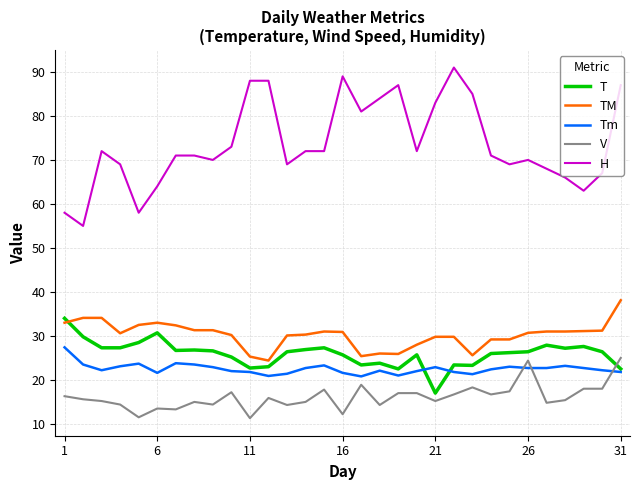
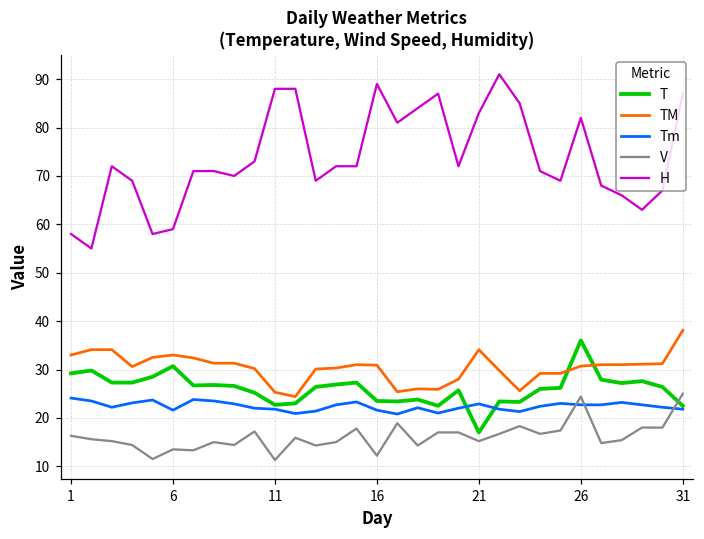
  {
    "T": {
-     "1": 34,
+     "1": 29,
      "6": 31,
      "11": 23,
-     "16": 26,
+     "16": 24,
      "21": 17,
-     "26": 26,
+     "26": 36,
      "31": 23
    },
    "TM": {
      "1": 33,
      "6": 33,
      "11": 25,
      "16": 31,
-     "21": 30,
+     "21": 34,
      "26": 31,
      "31": 38
    },
    "Tm": {
-     "1": 27,
+     "1": 24,
      "6": 22,
      "11": 22,
      "16": 22,
      "21": 23,
      "26": 23,
      "31": 22
    },
    "V": {
      "1": 16,
      "6": 14,
      "11": 11,
      "16": 12,
      "21": 15,
      "26": 24,
      "31": 25
    },
    "H": {
      "1": 58,
-     "6": 64,
+     "6": 59,
      "11": 88,
      "16": 89,
      "21": 83,
-     "26": 70
+     "26": 82
    }
  }
